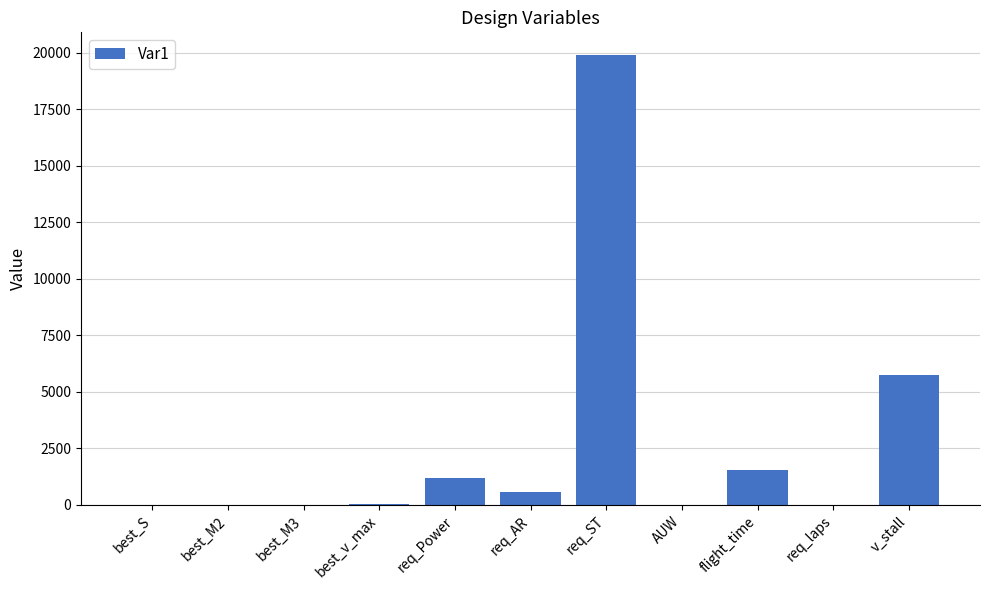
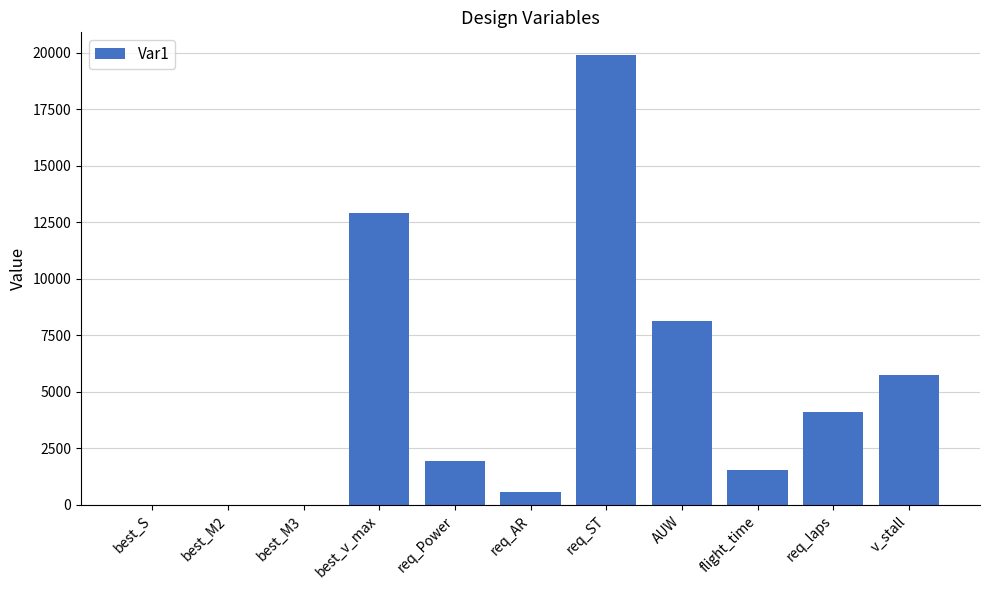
  {
-   "best_v_max": 0,
-   "req_Power": 1200,
+   "best_v_max": 12900,
+   "req_Power": 1900,
    "req_AR": 500,
    "req_ST": 19900,
-   "AUW": 0,
+   "AUW": 8100,
    "flight_time": 1500,
-   "req_laps": 0,
+   "req_laps": 4100,
    "v_stall": 5800
  }
